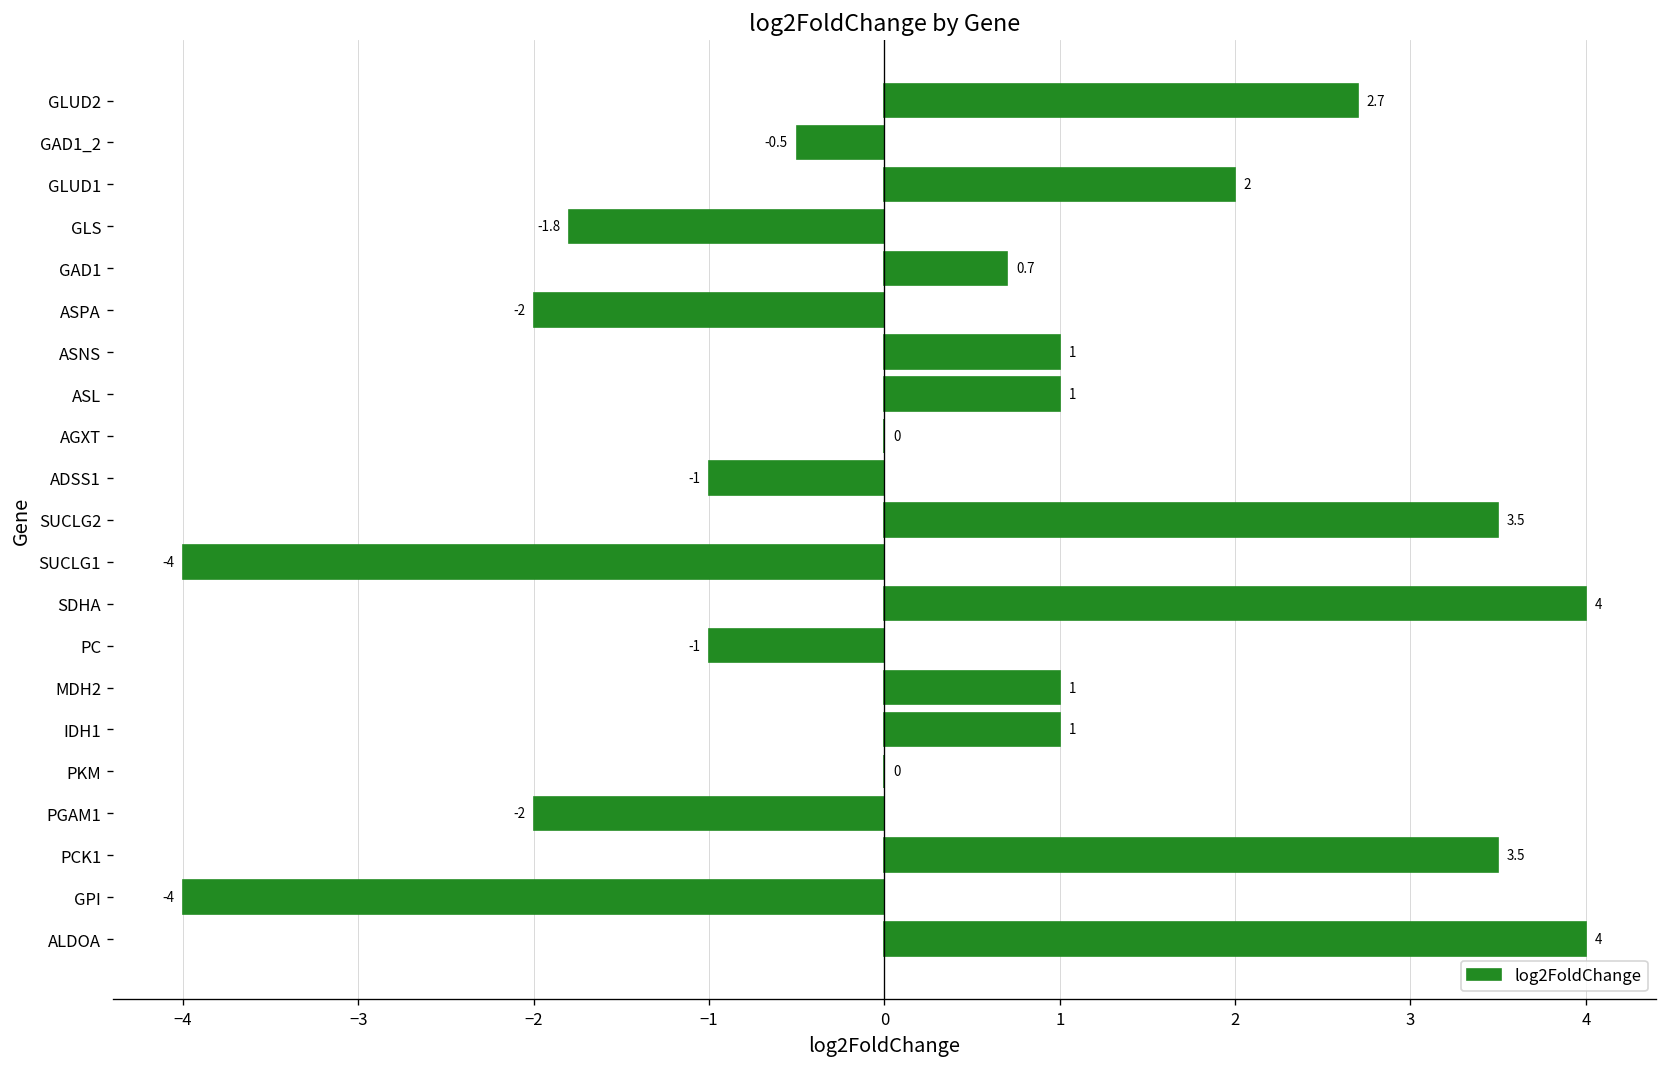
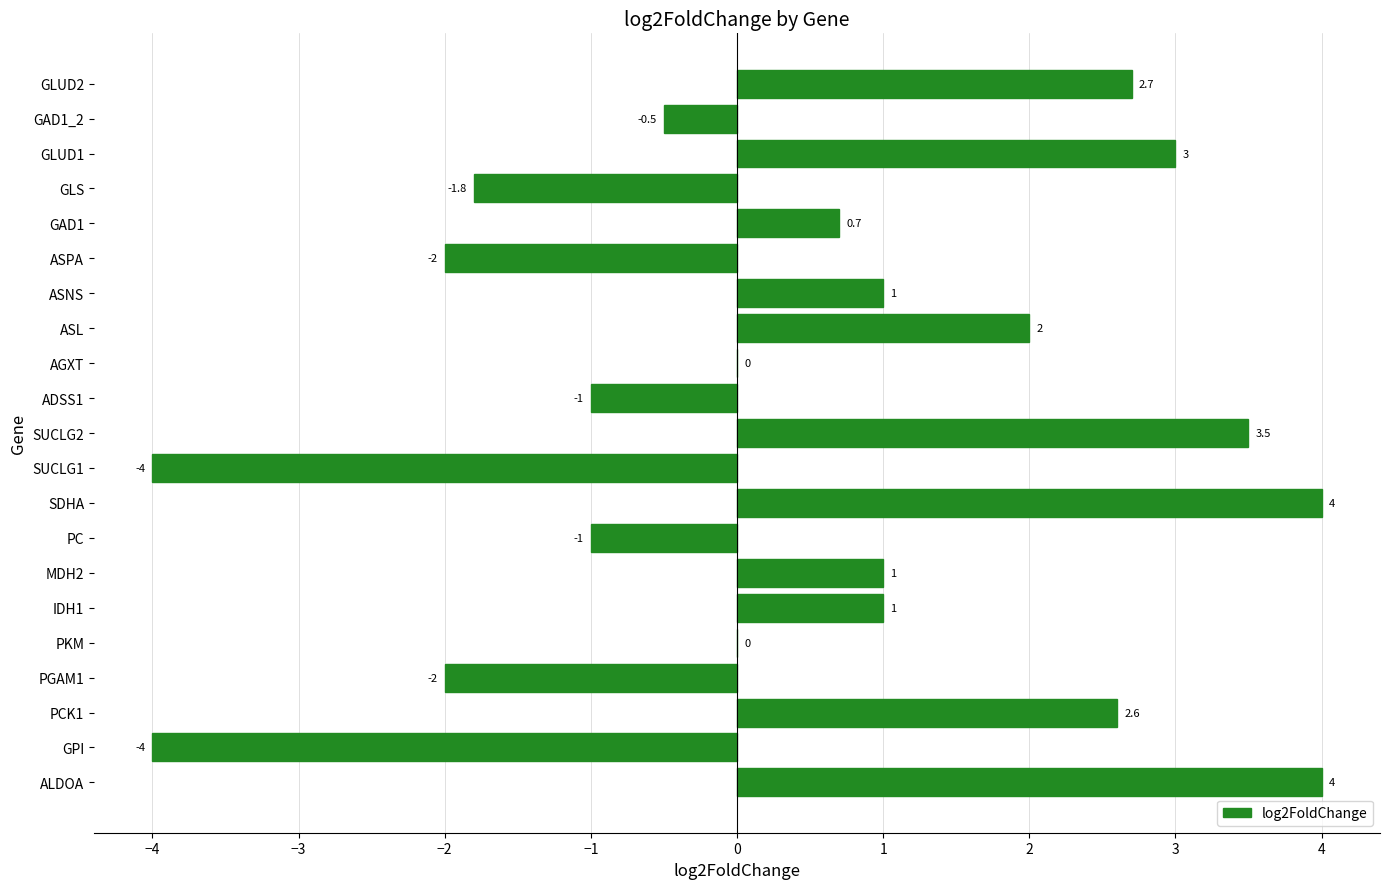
  {
    "GLUD2": 2.7,
    "GAD1_2": -0.5,
-   "GLUD1": 2,
+   "GLUD1": 3,
    "GLS": -1.8,
    "GAD1": 0.7,
    "ASPA": -2,
    "ASNS": 1,
-   "ASL": 1,
+   "ASL": 2,
    "AGXT": 0,
    "ADSS1": -1,
    "SUCLG2": 3.5,
    "SUCLG1": -4,
    "SDHA": 4,
    "PC": -1,
    "MDH2": 1,
    "IDH1": 1,
    "PKM": 0,
    "PGAM1": -2,
-   "PCK1": 3.5,
+   "PCK1": 2.6,
    "GPI": -4,
    "ALDOA": 4
  }
